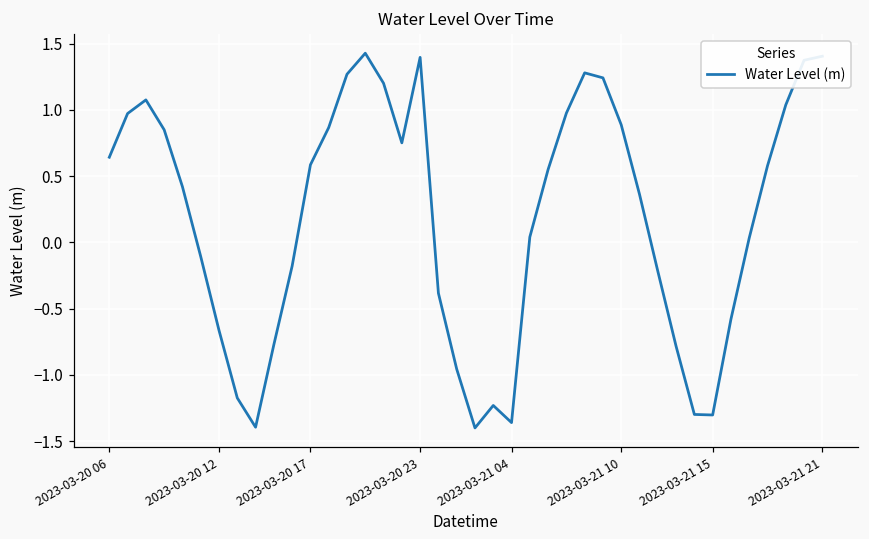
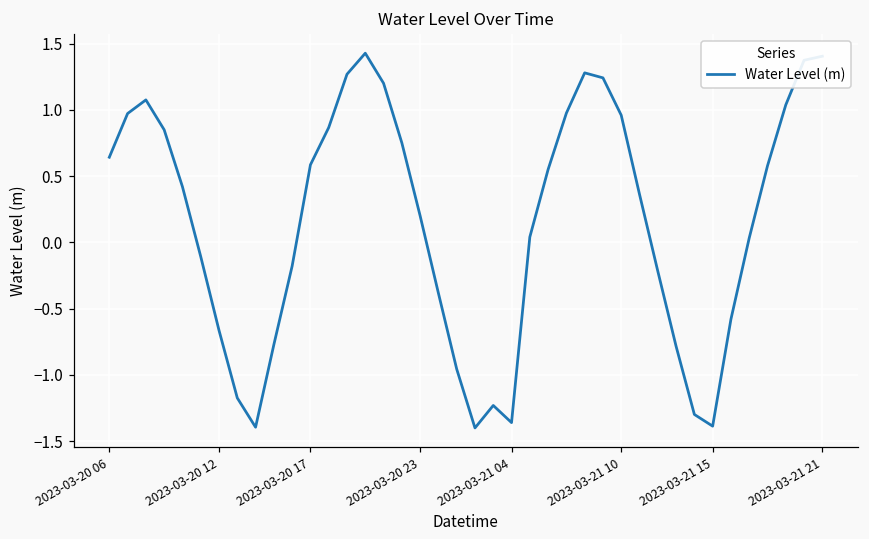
  {
    "2023-03-20 06": 0.64,
    "2023-03-20 12": -0.66,
    "2023-03-20 17": 0.58,
-   "2023-03-20 23": 1.40,
+   "2023-03-20 23": 0.20,
    "2023-03-21 04": -1.36,
-   "2023-03-21 10": 0.89,
-   "2023-03-21 15": -1.30
+   "2023-03-21 10": 0.96,
+   "2023-03-21 15": -1.39
  }
